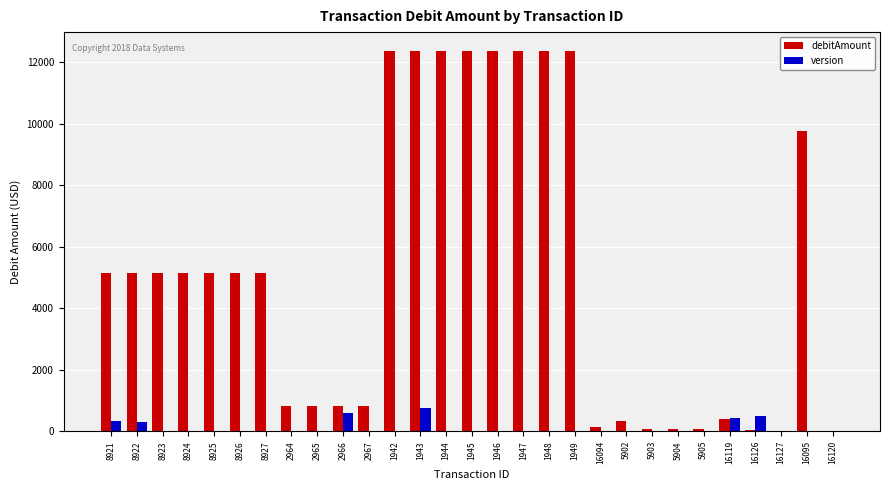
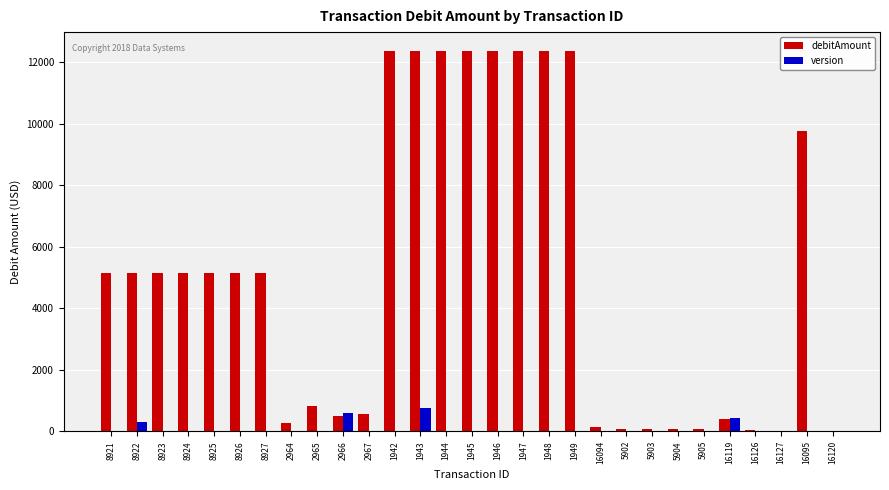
  {
    "debitAmount": {
      "8921": 5200,
      "8922": 5200,
      "8923": 5200,
      "8924": 5200,
      "8925": 5200,
      "8926": 5200,
      "8927": 5200,
-     "2964": 800,
+     "2964": 300,
      "2965": 800,
-     "2966": 800,
-     "2967": 800,
+     "2966": 500,
+     "2967": 600,
      "1942": 12300,
      "1943": 12300,
      "1944": 12300,
      "1945": 12300,
      "1946": 12300,
      "1947": 12400,
      "1948": 12300,
      "1949": 12400,
      "16094": 100,
-     "5902": 300,
+     "5902": 100,
      "16119": 400,
      "16095": 9800
    },
    "version": {
-     "8921": 300,
+     "8921": 0,
      "8922": 300,
      "2966": 600,
      "1943": 800,
      "16119": 400,
-     "16126": 500
+     "16126": 0
    }
  }
